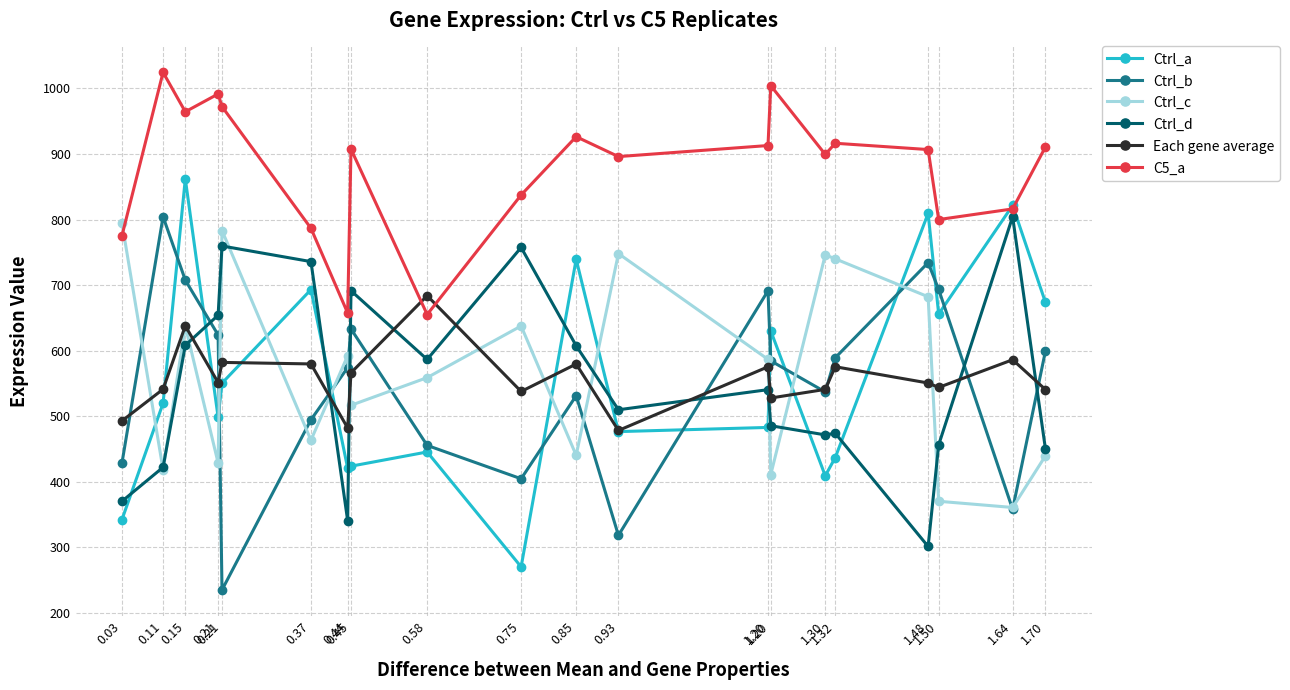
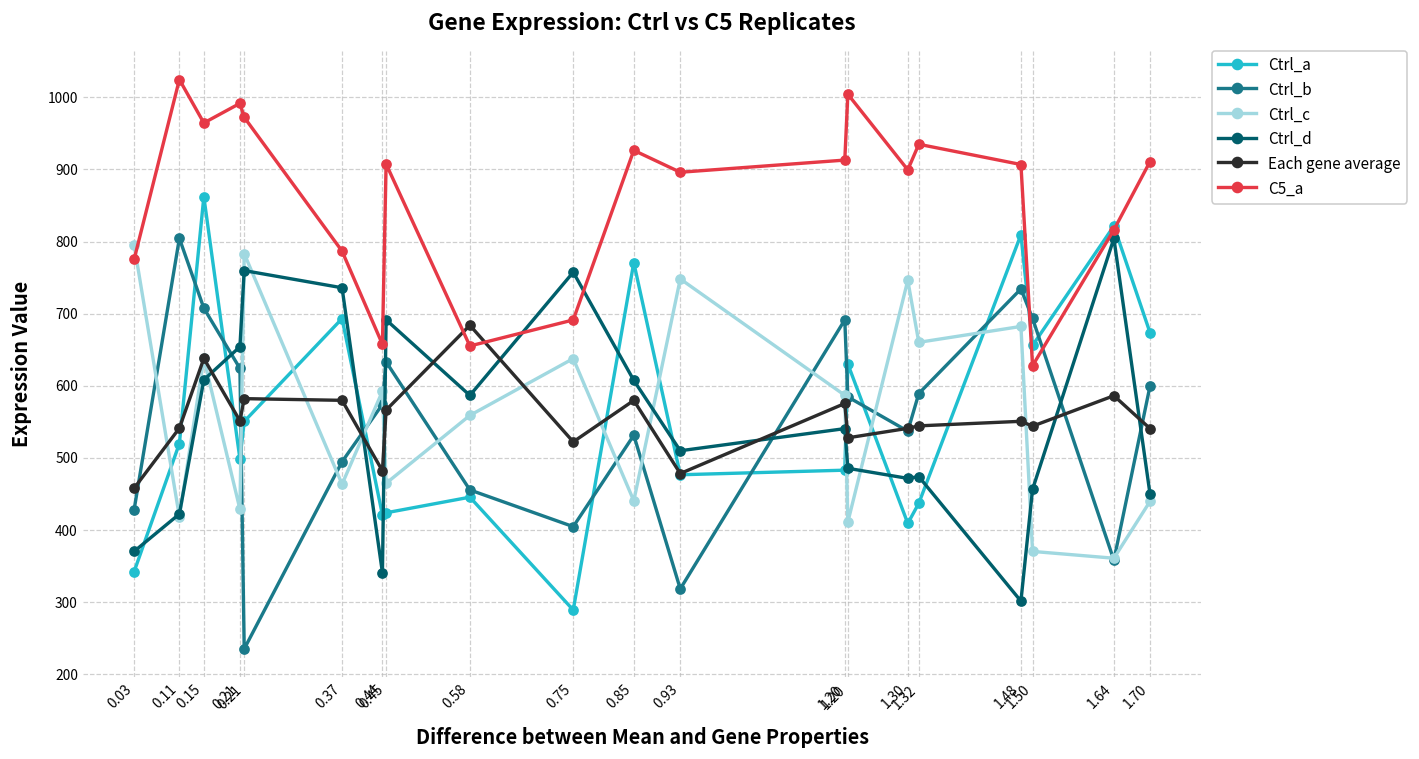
  {
    "Ctrl_a": {
      "0.03": 340,
      "0.11": 520,
      "0.15": 860,
      "0.37": 690,
      "0.44": 420,
      "0.45": 420,
      "0.58": 450,
-     "0.75": 270,
-     "0.85": 740,
+     "0.75": 290,
+     "0.85": 770,
      "1.30": 410,
      "1.32": 440,
      "1.48": 810,
      "1.50": 660,
      "1.64": 820,
      "1.70": 670
    },
    "Ctrl_c": {
      "0.03": 800,
      "0.37": 460,
      "0.44": 590,
-     "0.45": 520,
+     "0.45": 460,
      "0.58": 560,
      "0.75": 640,
      "0.85": 440,
      "0.93": 750,
      "1.30": 750,
-     "1.32": 740,
+     "1.32": 660,
      "1.48": 680,
      "1.50": 370,
      "1.70": 440
    },
    "Each gene average": {
-     "0.03": 490,
+     "0.03": 460,
      "0.11": 540,
      "0.37": 580,
      "0.44": 480,
      "0.45": 570,
      "0.58": 680,
-     "0.75": 540,
+     "0.75": 520,
      "0.85": 580,
      "1.30": 540,
-     "1.32": 580,
+     "1.32": 540,
      "1.48": 550,
      "1.50": 540,
      "1.64": 590,
      "1.70": 540
    },
    "C5_a": {
      "0.03": 780,
      "0.11": 1020,
      "0.15": 960,
      "0.37": 790,
      "0.44": 660,
      "0.45": 910,
      "0.58": 660,
-     "0.75": 840,
+     "0.75": 690,
      "0.85": 930,
      "0.93": 900,
      "1.30": 900,
-     "1.32": 920,
+     "1.32": 930,
      "1.48": 910,
-     "1.50": 800,
+     "1.50": 630,
      "1.64": 820,
      "1.70": 910
    }
  }
